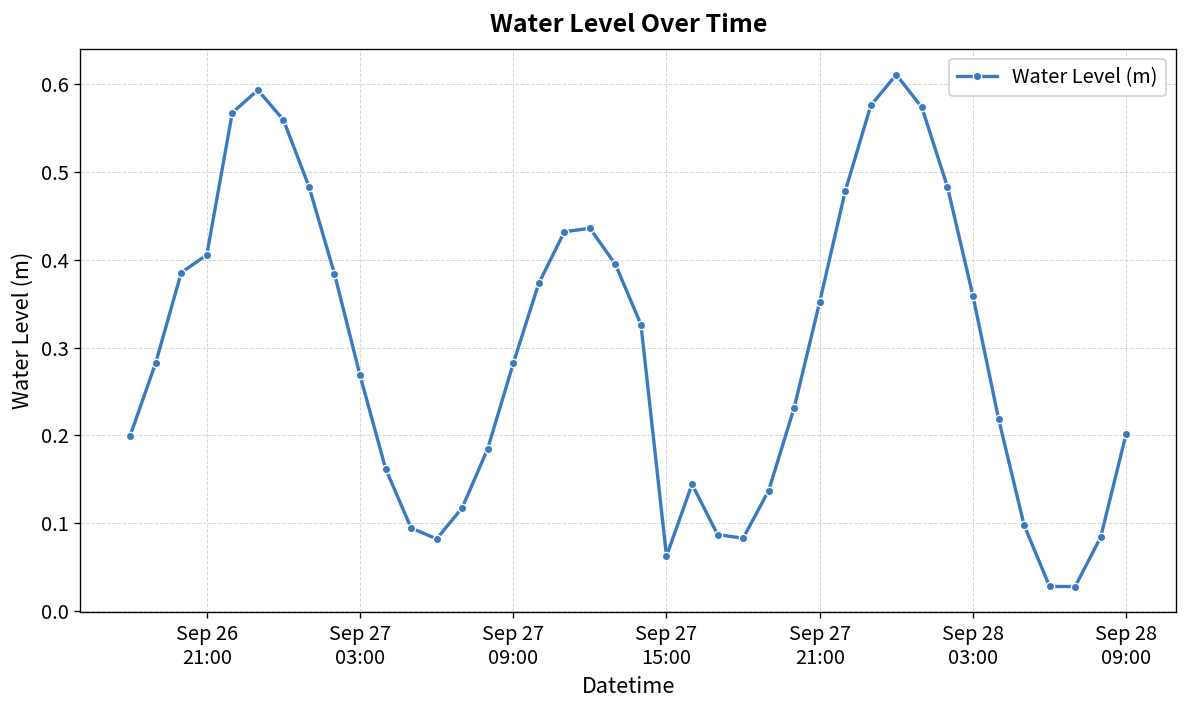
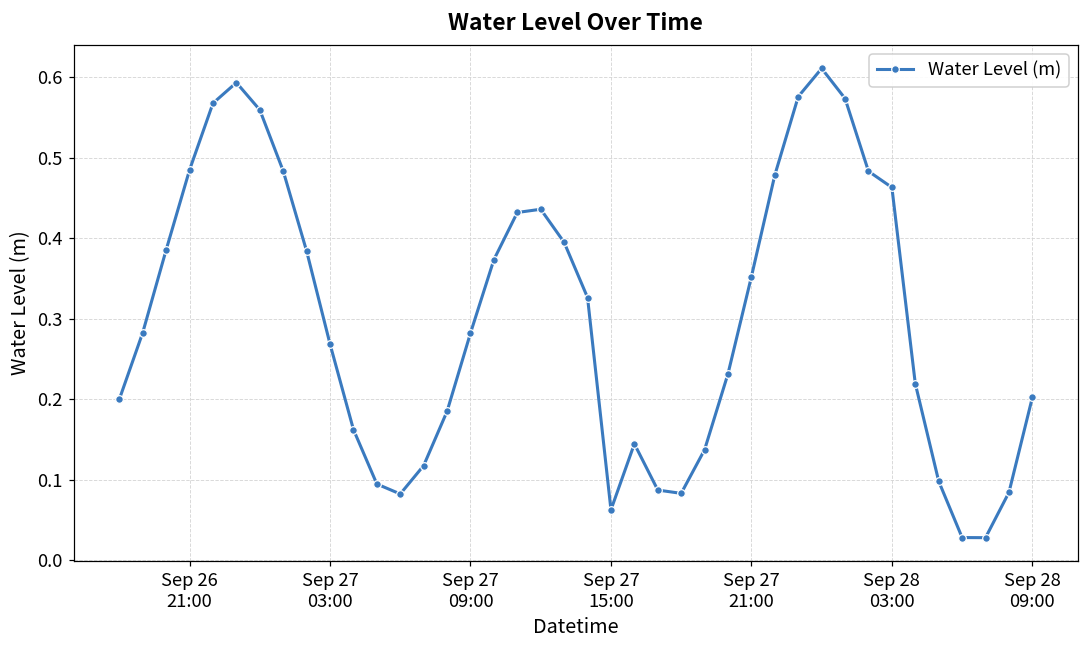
  {
-   "Sep 26 21:00": 0.41,
+   "Sep 26 21:00": 0.48,
    "Sep 27 03:00": 0.27,
    "Sep 27 09:00": 0.28,
    "Sep 27 15:00": 0.06,
    "Sep 27 21:00": 0.35,
-   "Sep 28 03:00": 0.36,
+   "Sep 28 03:00": 0.46,
    "Sep 28 09:00": 0.20
  }
